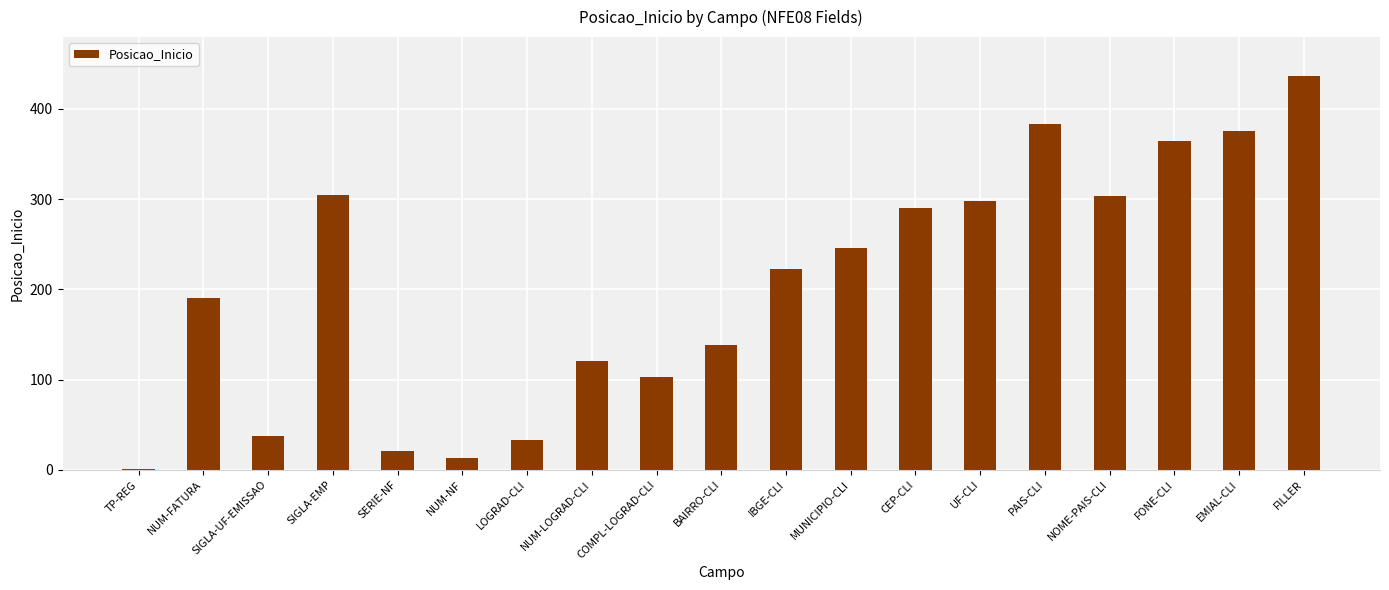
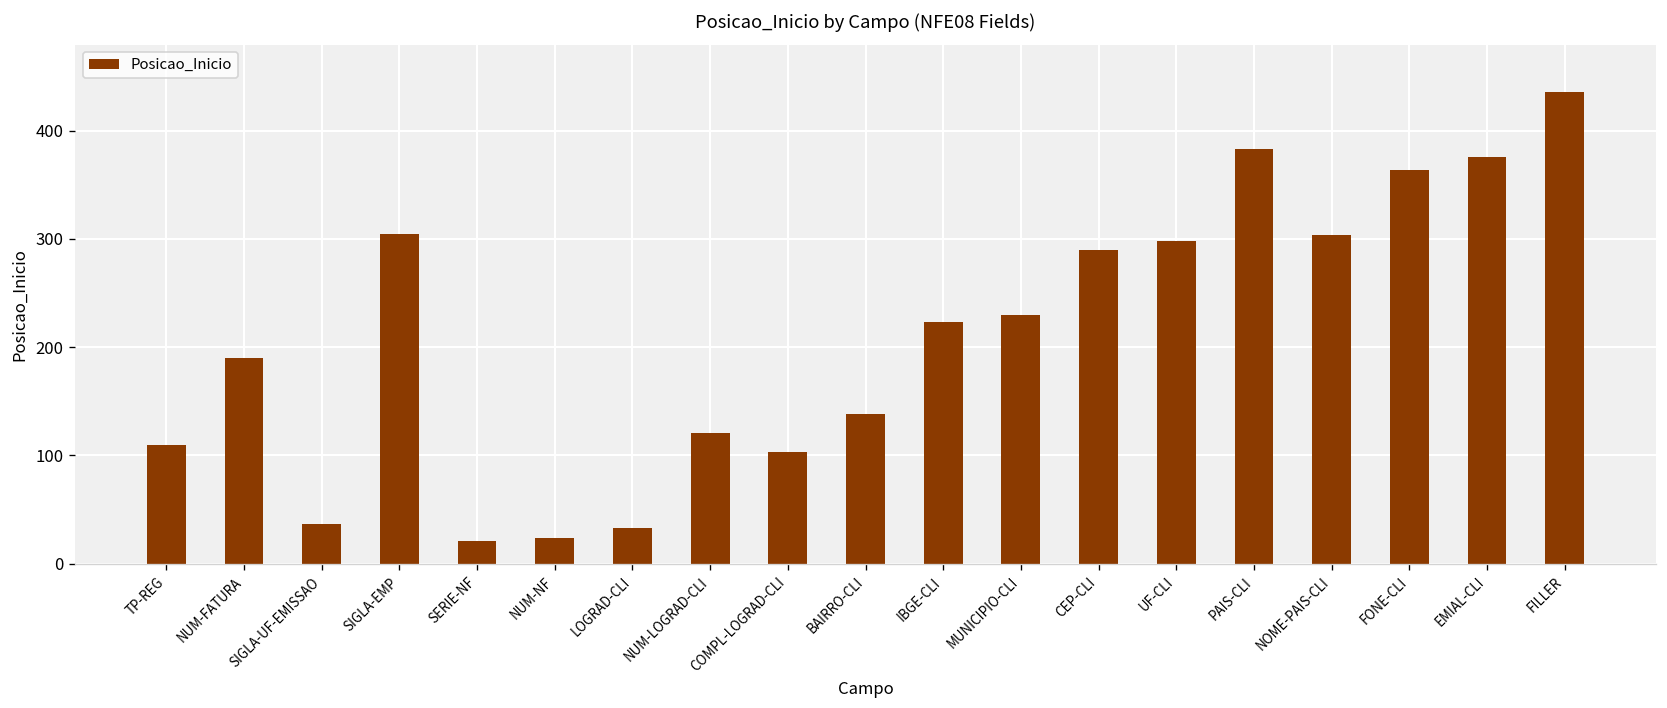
  {
-   "TP-REG": 0,
+   "TP-REG": 110,
    "NUM-FATURA": 190,
    "SIGLA-UF-EMISSAO": 40,
    "SIGLA-EMP": 310,
    "SERIE-NF": 20,
-   "NUM-NF": 10,
+   "NUM-NF": 20,
    "LOGRAD-CLI": 30,
    "NUM-LOGRAD-CLI": 120,
    "COMPL-LOGRAD-CLI": 100,
    "BAIRRO-CLI": 140,
    "IBGE-CLI": 220,
-   "MUNICIPIO-CLI": 250,
+   "MUNICIPIO-CLI": 230,
    "CEP-CLI": 290,
    "UF-CLI": 300,
    "PAIS-CLI": 380,
    "NOME-PAIS-CLI": 300,
    "FONE-CLI": 360,
    "EMIAL-CLI": 380,
    "FILLER": 440
  }
